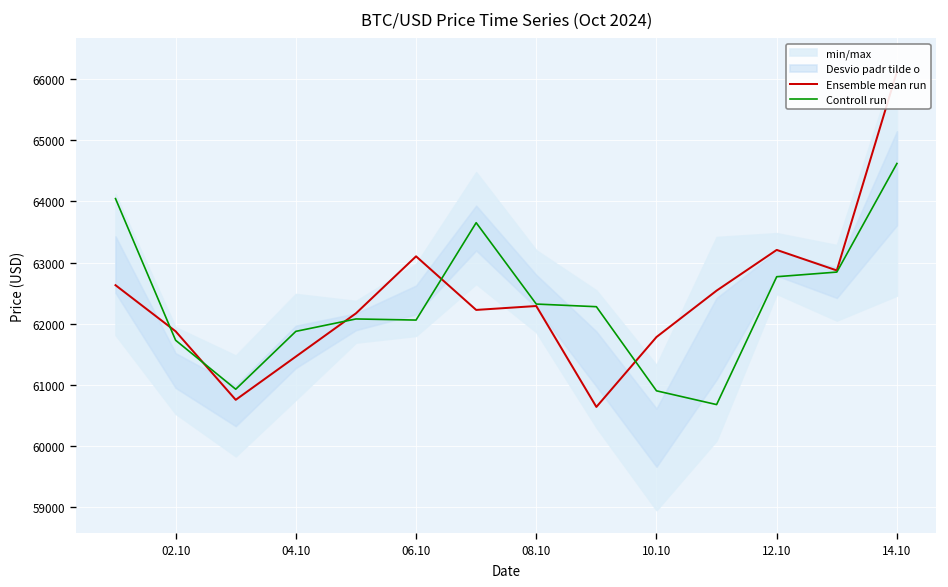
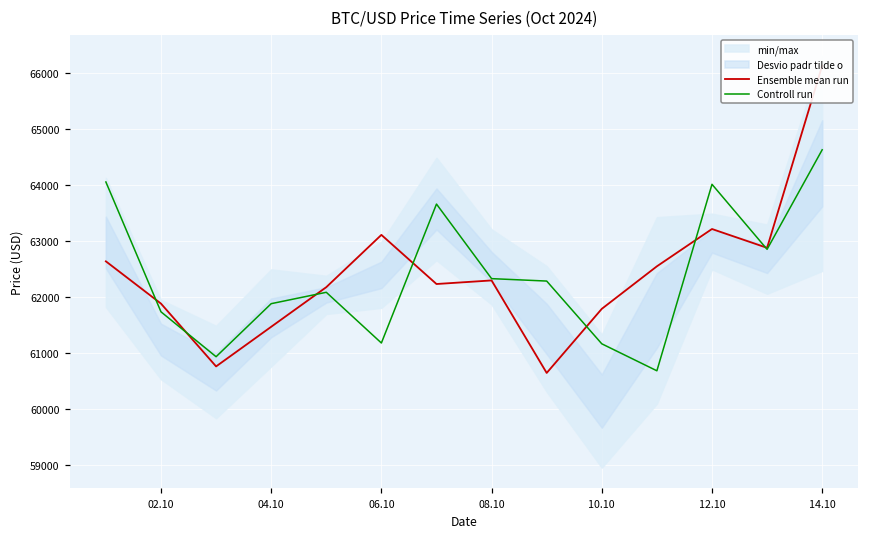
  {
    "Ensemble mean run": {
      "02.10": 61900,
      "04.10": 61500,
      "06.10": 63100,
      "10.10": 61800
    },
    "Controll run": {
      "02.10": 61700,
      "04.10": 61900,
-     "06.10": 62100,
-     "10.10": 60900,
-     "12.10": 62800,
+     "06.10": 61200,
+     "10.10": 61200,
+     "12.10": 64000,
      "14.10": 64600
    }
  }
